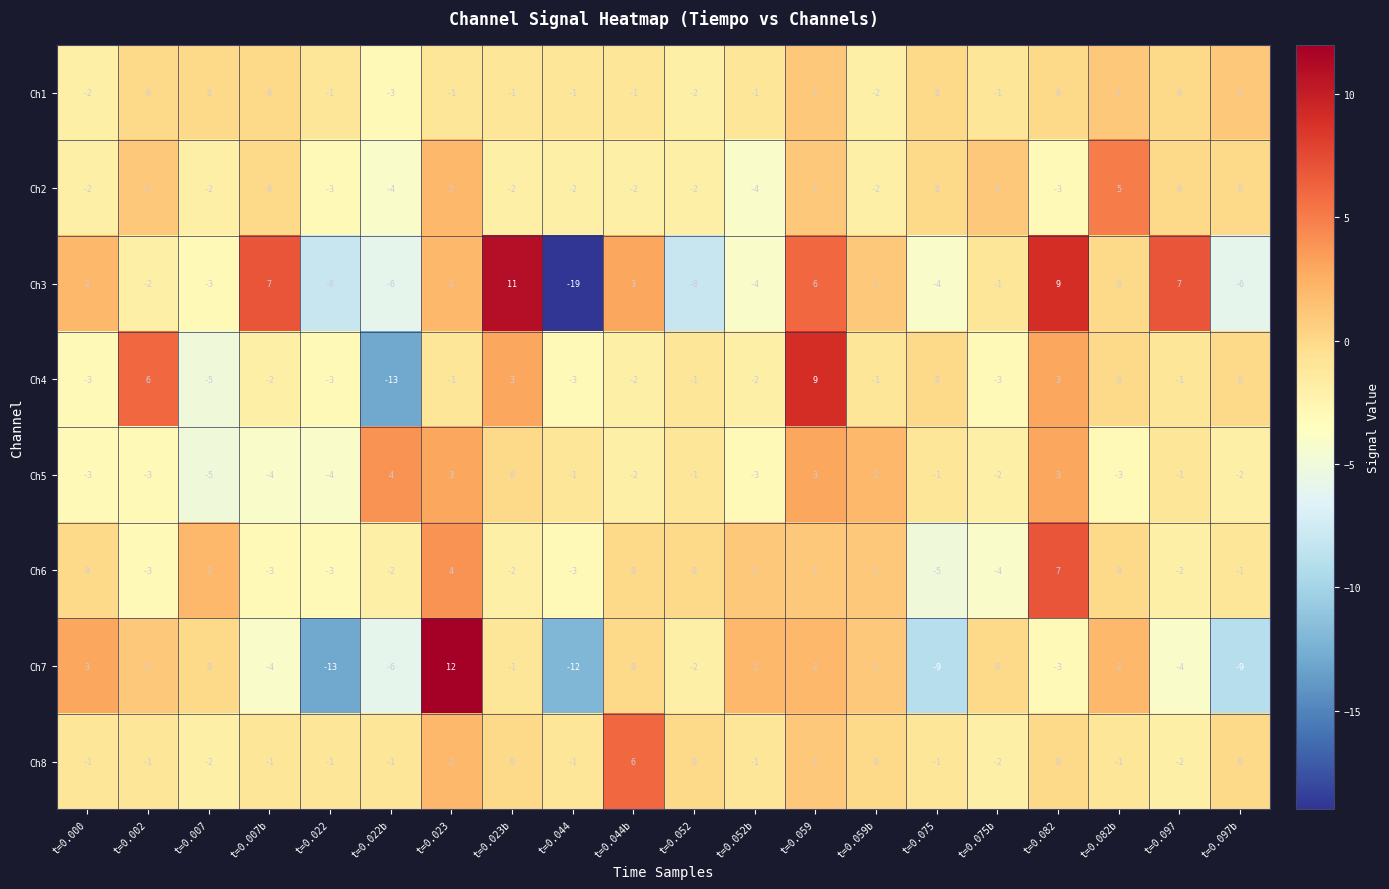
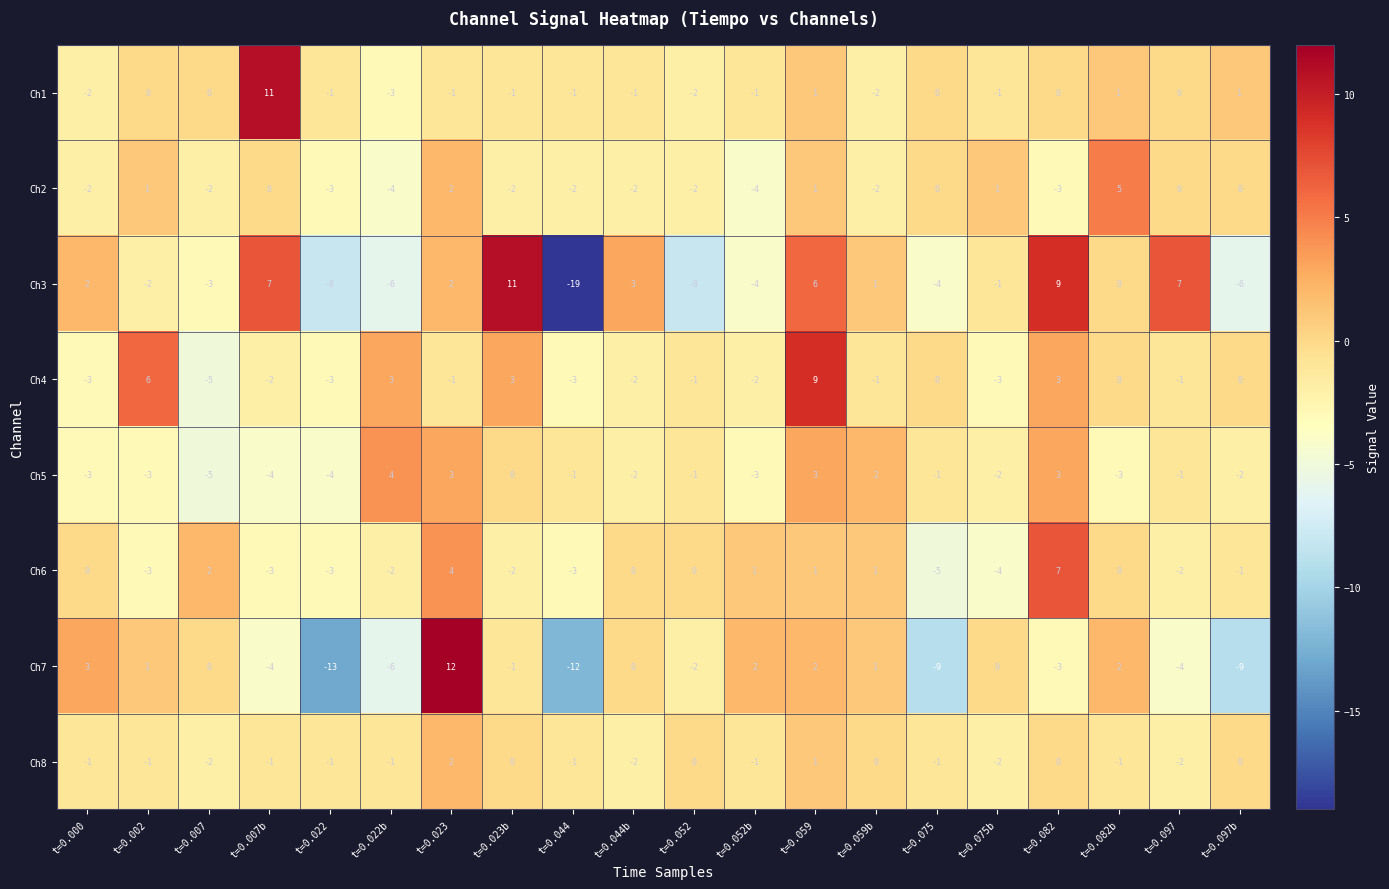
  {
    "Ch1": {
      "t=0.000": -2,
      "t=0.002": 0,
      "t=0.007": 0,
-     "t=0.007b": 0,
+     "t=0.007b": 11,
      "t=0.022": -1,
      "t=0.022b": -3,
      "t=0.023": -1,
      "t=0.023b": -1,
      "t=0.044": -1,
      "t=0.044b": -1,
      "t=0.052": -2,
      "t=0.052b": -1,
      "t=0.059": 1,
      "t=0.059b": -2,
      "t=0.075": 0,
      "t=0.075b": -1,
      "t=0.082": 0,
      "t=0.082b": 1,
      "t=0.097": 0,
      "t=0.097b": 1
    },
    "Ch2": {
      "t=0.000": -2,
      "t=0.002": 1,
      "t=0.007": -2,
      "t=0.007b": 0,
      "t=0.022": -3,
      "t=0.022b": -4,
      "t=0.023": 2,
      "t=0.023b": -2,
      "t=0.044": -2,
      "t=0.044b": -2,
      "t=0.052": -2,
      "t=0.052b": -4,
      "t=0.059": 1,
      "t=0.059b": -2,
      "t=0.075": 0,
      "t=0.075b": 1,
      "t=0.082": -3,
      "t=0.082b": 5,
      "t=0.097": 0,
      "t=0.097b": 0
    },
    "Ch3": {
      "t=0.000": 2,
      "t=0.002": -2,
      "t=0.007": -3,
      "t=0.007b": 7,
      "t=0.023": 2,
      "t=0.023b": 11,
      "t=0.044": -19,
      "t=0.044b": 3,
      "t=0.052b": -4,
      "t=0.059": 6,
      "t=0.059b": 1,
      "t=0.075": -4,
      "t=0.075b": -1,
      "t=0.082": 9,
      "t=0.082b": 0,
      "t=0.097": 7
    },
    "Ch4": {
      "t=0.000": -3,
      "t=0.002": 6,
      "t=0.007b": -2,
      "t=0.022": -3,
-     "t=0.022b": -13,
+     "t=0.022b": 3,
      "t=0.023": -1,
      "t=0.023b": 3,
      "t=0.044": -3,
      "t=0.044b": -2,
      "t=0.052": -1,
      "t=0.052b": -2,
      "t=0.059": 9,
      "t=0.059b": -1,
      "t=0.075": 0,
      "t=0.075b": -3,
      "t=0.082": 3,
      "t=0.082b": 0,
      "t=0.097": -1,
      "t=0.097b": 0
    },
    "Ch5": {
      "t=0.000": -3,
      "t=0.002": -3,
      "t=0.007b": -4,
      "t=0.022": -4,
      "t=0.022b": 4,
      "t=0.023": 3,
      "t=0.023b": 0,
      "t=0.044": -1,
      "t=0.044b": -2,
      "t=0.052": -1,
      "t=0.052b": -3,
      "t=0.059": 3,
      "t=0.059b": 2,
      "t=0.075": -1,
      "t=0.075b": -2,
      "t=0.082": 3,
      "t=0.082b": -3,
      "t=0.097": -1,
      "t=0.097b": -2
    },
    "Ch6": {
      "t=0.000": 0,
      "t=0.002": -3,
      "t=0.007": 2,
      "t=0.007b": -3,
      "t=0.022": -3,
      "t=0.022b": -2,
      "t=0.023": 4,
      "t=0.023b": -2,
      "t=0.044": -3,
      "t=0.044b": 0,
      "t=0.052": 0,
      "t=0.052b": 1,
      "t=0.059": 1,
      "t=0.059b": 1,
      "t=0.075b": -4,
      "t=0.082": 7,
      "t=0.082b": 0,
      "t=0.097": -2,
      "t=0.097b": -1
    },
    "Ch7": {
      "t=0.000": 3,
      "t=0.002": 1,
      "t=0.007": 0,
      "t=0.007b": -4,
      "t=0.022": -13,
      "t=0.023": 12,
      "t=0.023b": -1,
      "t=0.044": -12,
      "t=0.044b": 0,
      "t=0.052": -2,
      "t=0.052b": 2,
      "t=0.059": 2,
      "t=0.059b": 1,
      "t=0.075": -9,
      "t=0.075b": 0,
      "t=0.082": -3,
      "t=0.082b": 2,
      "t=0.097": -4,
      "t=0.097b": -9
    },
    "Ch8": {
      "t=0.000": -1,
      "t=0.002": -1,
      "t=0.007": -2,
      "t=0.007b": -1,
      "t=0.022": -1,
      "t=0.022b": -1,
      "t=0.023": 2,
      "t=0.023b": 0,
      "t=0.044": -1,
-     "t=0.044b": 6,
+     "t=0.044b": -2,
      "t=0.052": 0,
      "t=0.052b": -1,
      "t=0.059": 1,
      "t=0.059b": 0,
      "t=0.075": -1,
      "t=0.075b": -2,
      "t=0.082": 0,
      "t=0.082b": -1,
      "t=0.097": -2,
      "t=0.097b": 0
    }
  }
